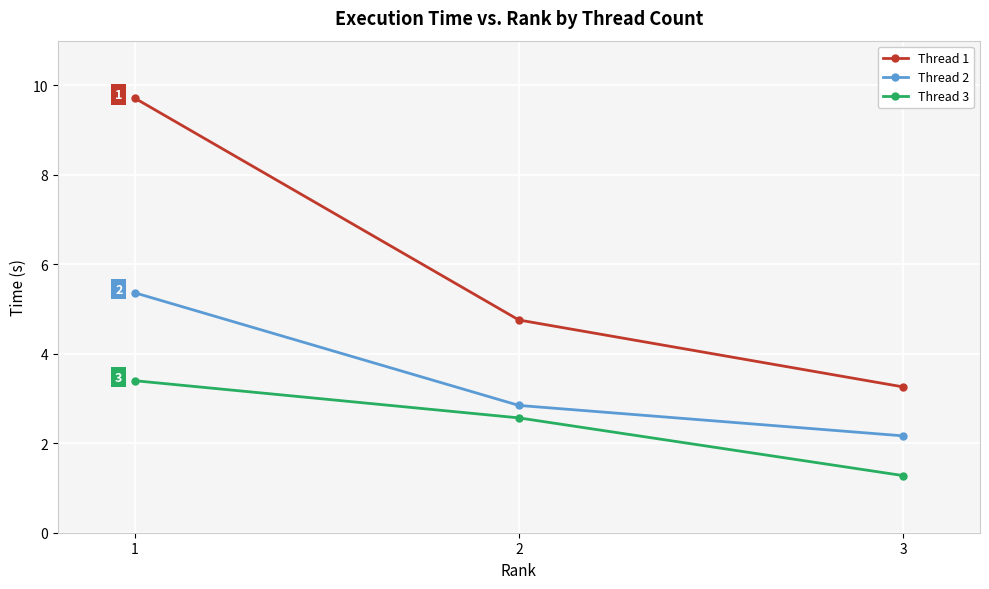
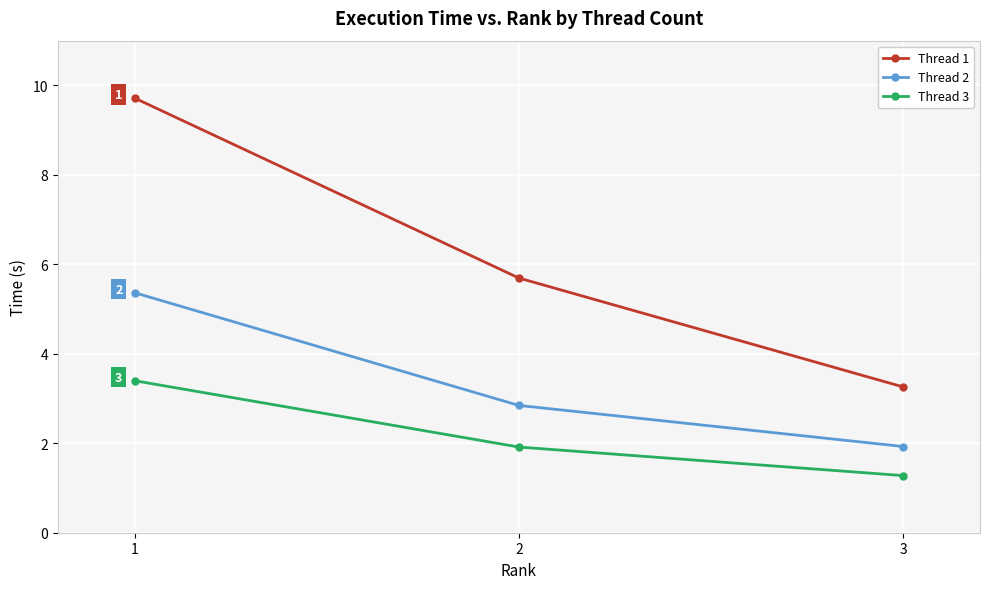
  {
    "Thread 1": {
-     "2": 4.8,
+     "2": 5.7,
      "3": 3.3
    },
    "Thread 2": {
      "2": 2.8,
-     "3": 2.2
+     "3": 1.9
    },
    "Thread 3": {
-     "2": 2.6,
+     "2": 1.9,
      "3": 1.3
    }
  }
